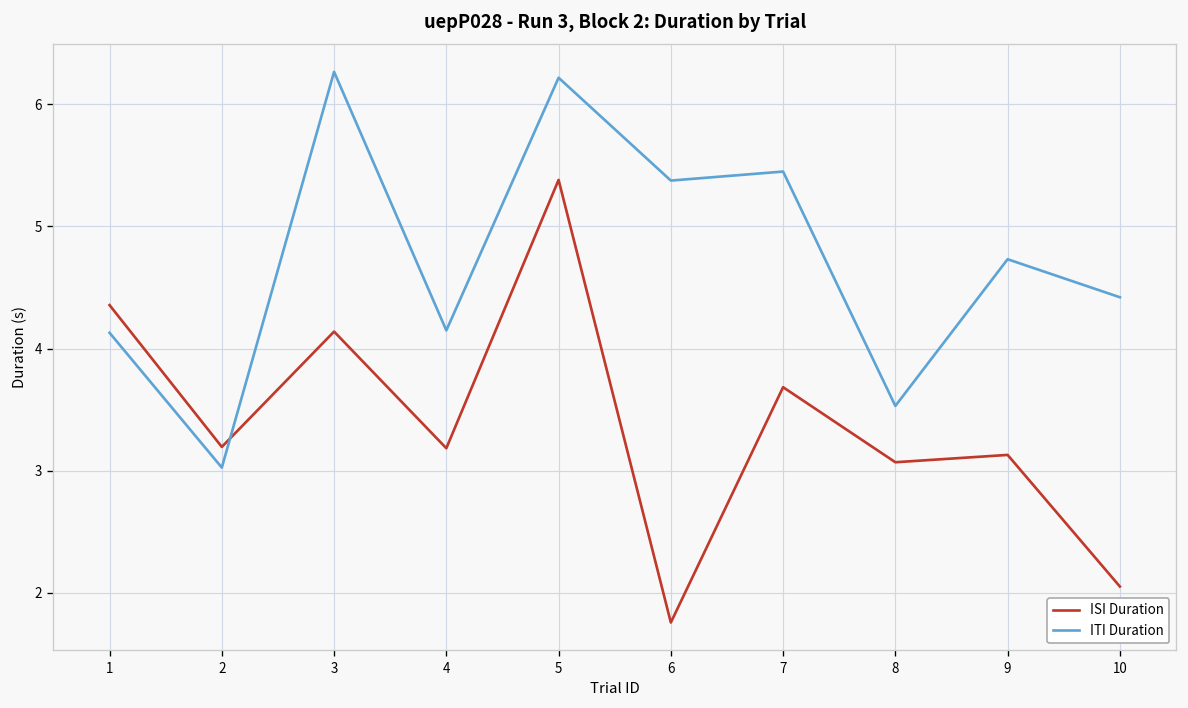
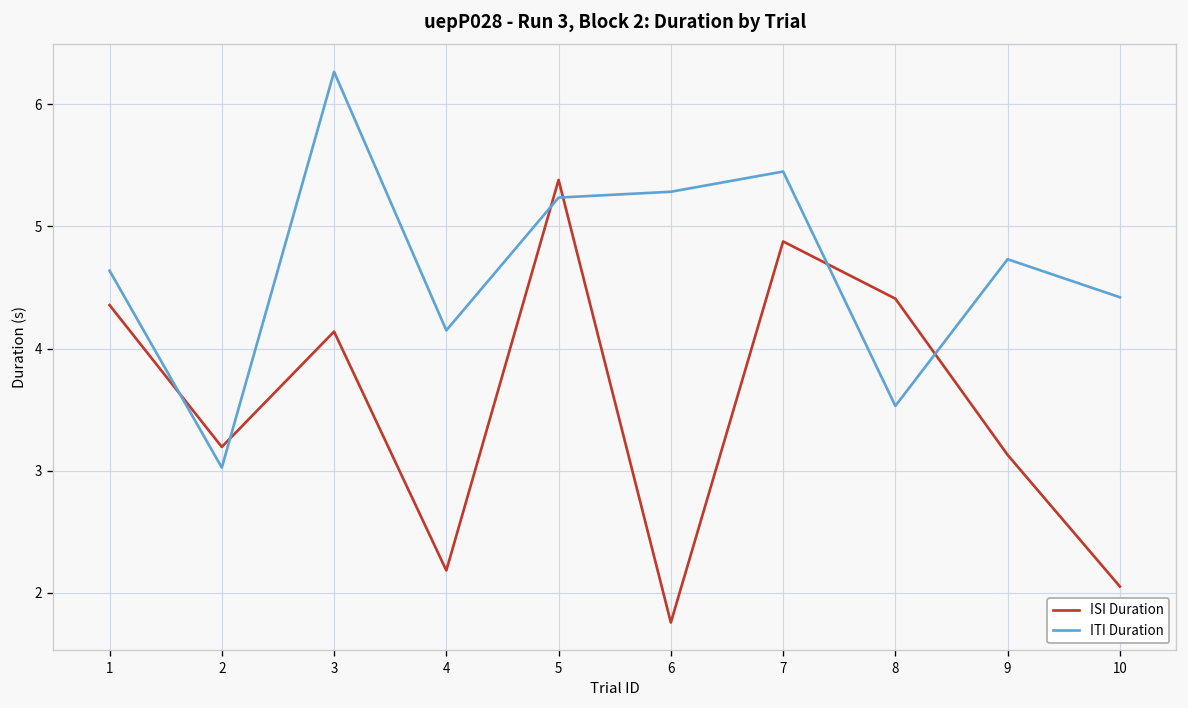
  {
    "ISI Duration": {
      "1": 4.36,
      "2": 3.19,
      "3": 4.14,
-     "4": 3.18,
+     "4": 2.18,
      "5": 5.38,
      "6": 1.76,
-     "7": 3.68,
-     "8": 3.07,
+     "7": 4.88,
+     "8": 4.41,
      "9": 3.13,
      "10": 2.05
    },
    "ITI Duration": {
-     "1": 4.13,
+     "1": 4.64,
      "2": 3.02,
      "3": 6.27,
      "4": 4.15,
-     "5": 6.22,
-     "6": 5.38,
+     "5": 5.24,
+     "6": 5.28,
      "7": 5.45,
      "8": 3.53,
      "9": 4.73,
      "10": 4.42
    }
  }
